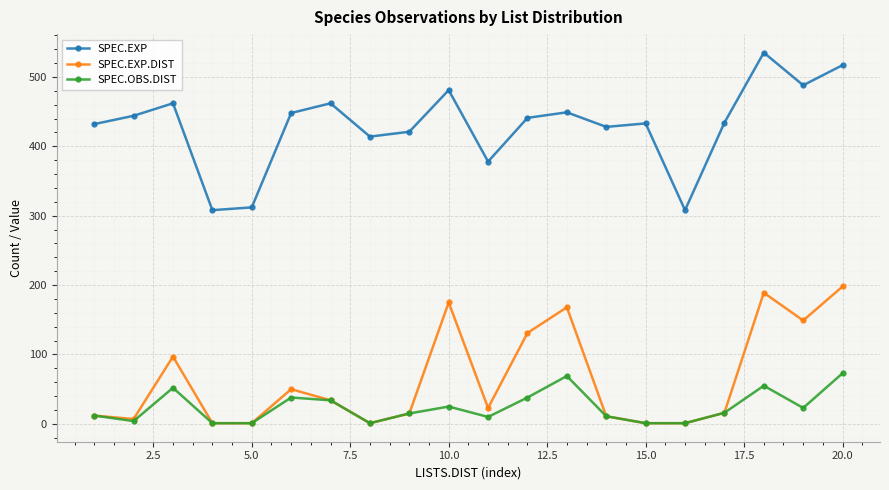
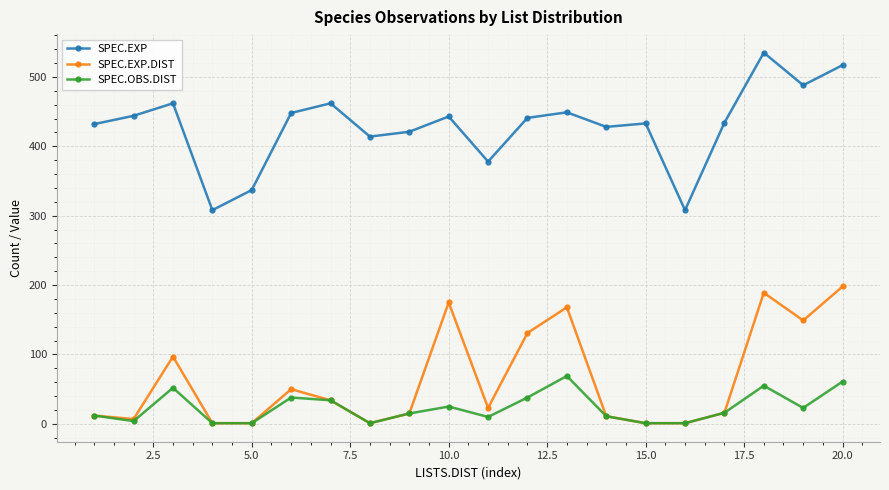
  {
    "SPEC.EXP": {
-     "5.0": 310,
-     "10.0": 480,
+     "5.0": 340,
+     "10.0": 440,
      "15.0": 430,
      "20.0": 520
    },
    "SPEC.EXP.DIST": {
      "10.0": 180,
      "20.0": 200
    },
    "SPEC.OBS.DIST": {
      "10.0": 30,
-     "20.0": 70
+     "20.0": 60
    }
  }
